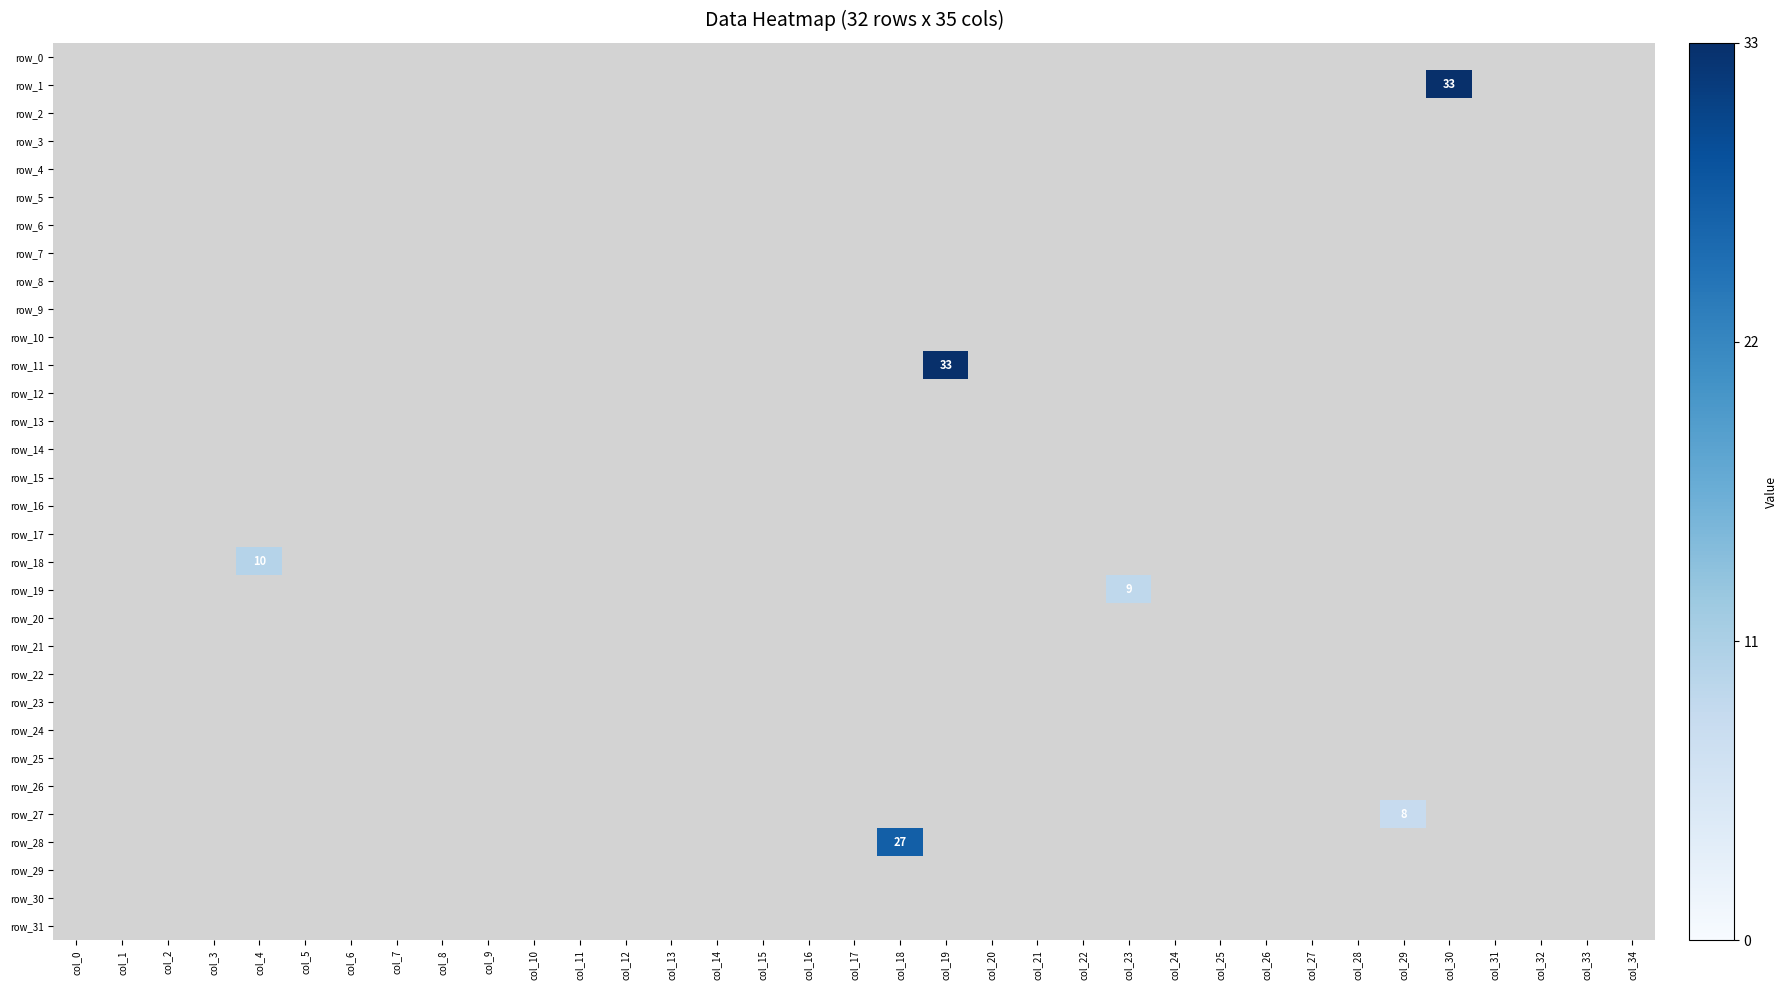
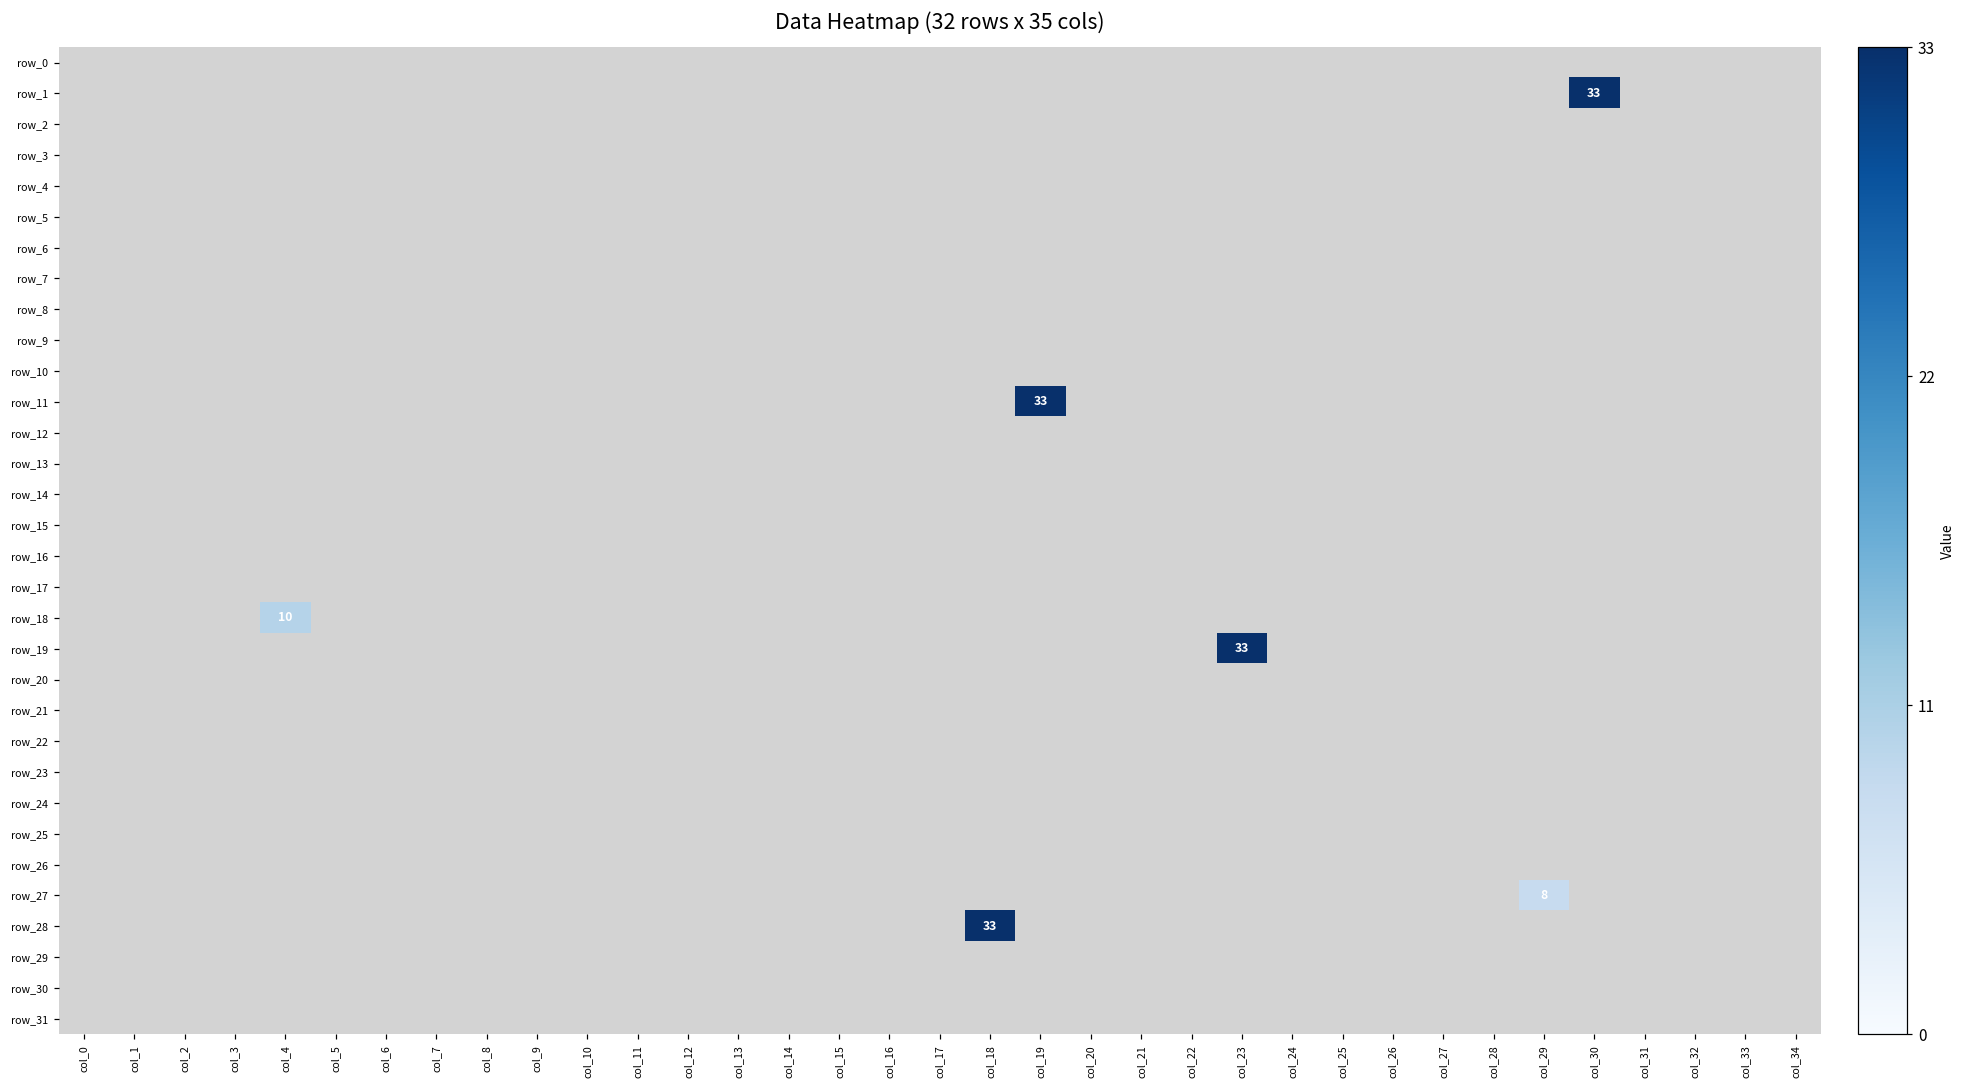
  {
    "row_1": {
      "col_30": 33
    },
    "row_11": {
      "col_19": 33
    },
    "row_18": {
      "col_4": 10
    },
    "row_19": {
-     "col_23": 9
+     "col_23": 33
    },
    "row_27": {
      "col_29": 8
    },
    "row_28": {
-     "col_18": 27
+     "col_18": 33
    }
  }
